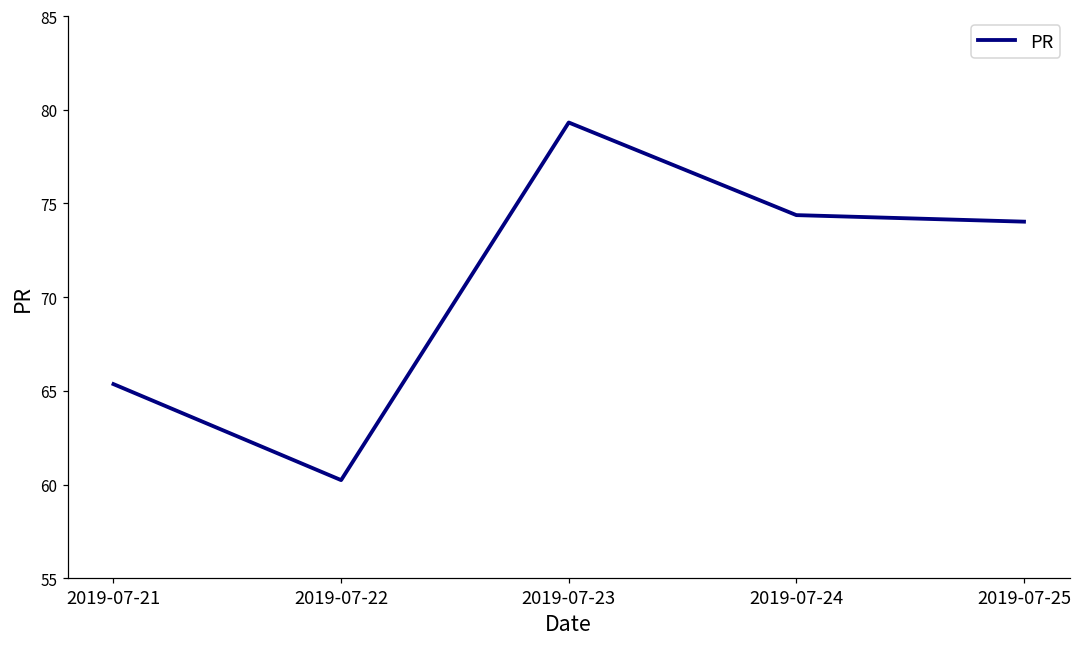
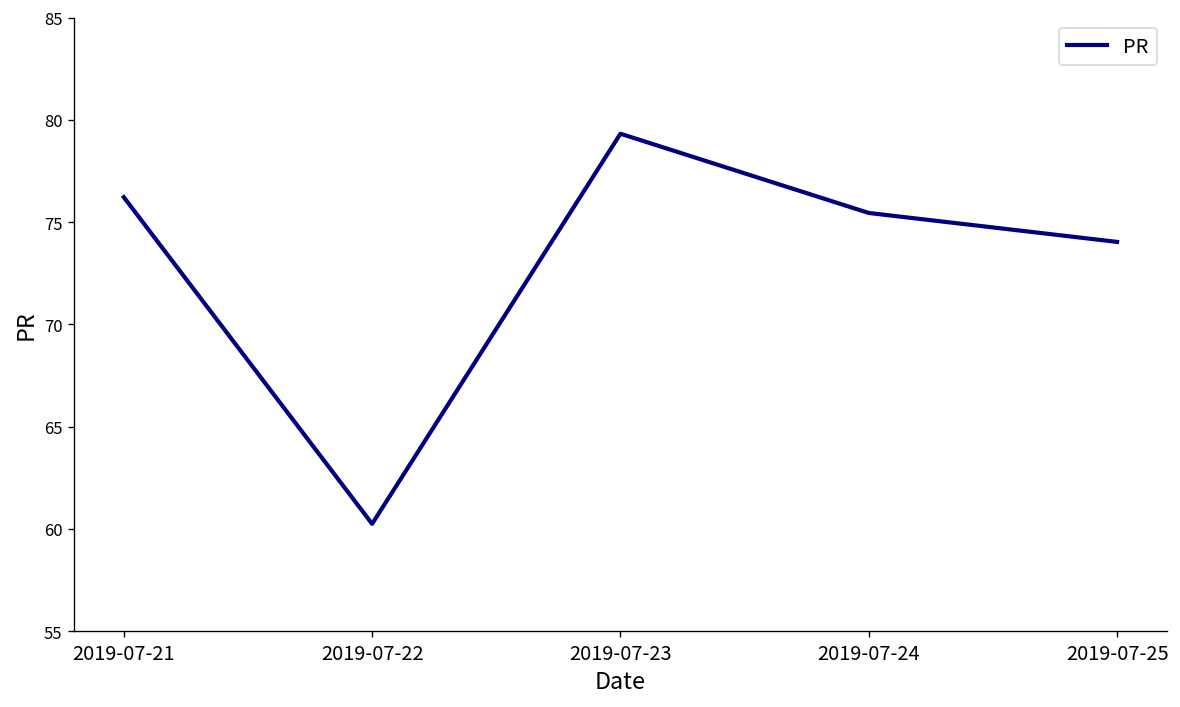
  {
-   "2019-07-21": 65.4,
+   "2019-07-21": 76.2,
    "2019-07-22": 60.2,
    "2019-07-23": 79.3,
-   "2019-07-24": 74.4,
+   "2019-07-24": 75.4,
    "2019-07-25": 74.0
  }
